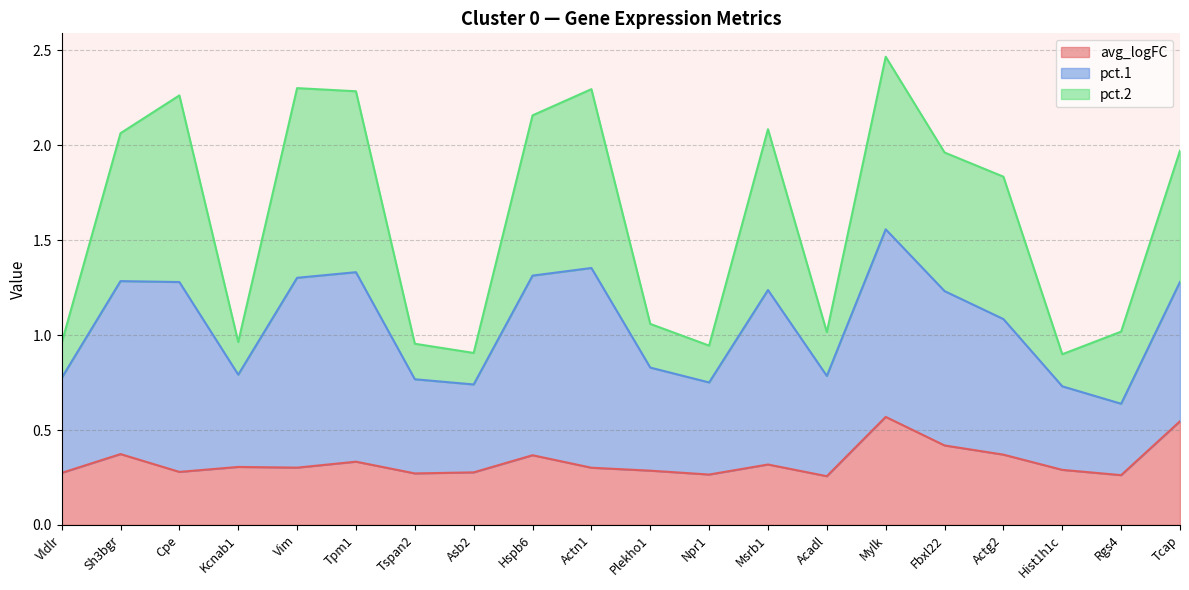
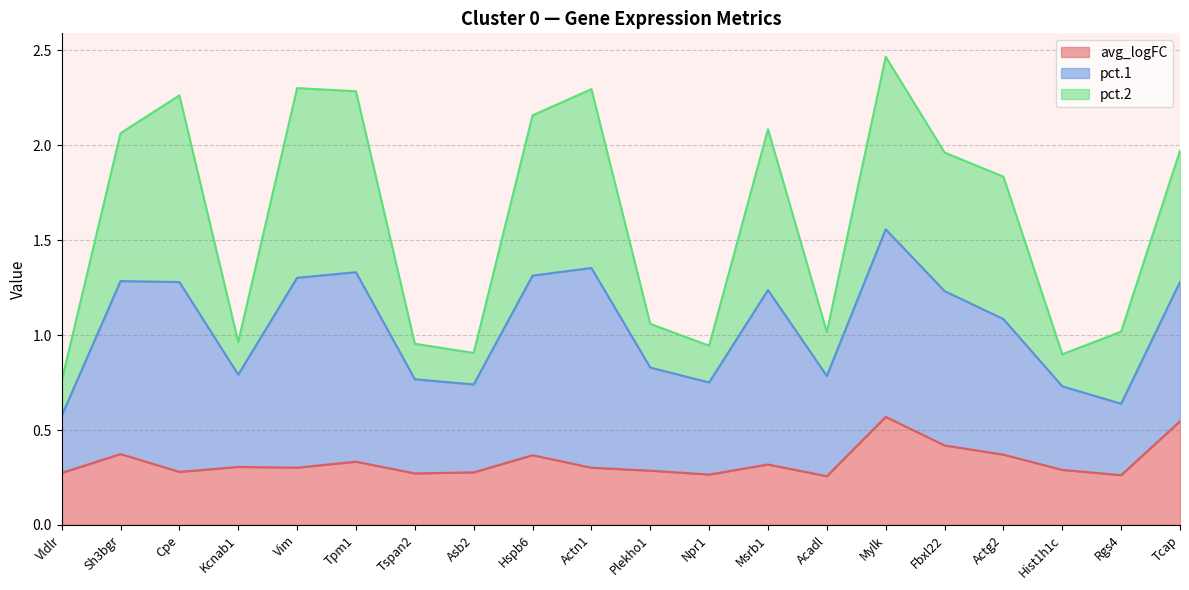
  {
    "avg_logFC": {
      "Vldlr": 0.27,
      "Sh3bgr": 0.37,
      "Cpe": 0.28,
      "Kcnab1": 0.3,
      "Vim": 0.3,
      "Tpm1": 0.33,
      "Tspan2": 0.27,
      "Asb2": 0.28,
      "Hspb6": 0.37,
      "Actn1": 0.3,
      "Plekho1": 0.29,
      "Npr1": 0.27,
      "Msrb1": 0.32,
      "Acadl": 0.26,
      "Mylk": 0.57,
      "Fbxl22": 0.42,
      "Actg2": 0.37,
      "Hist1h1c": 0.3,
      "Rgs4": 0.26,
      "Tcap": 0.55
    },
    "pct.1": {
-     "Vldlr": 0.5,
+     "Vldlr": 0.3,
      "Sh3bgr": 0.9,
      "Cpe": 1.0,
      "Kcnab1": 0.49,
      "Vim": 1.0,
      "Tpm1": 1.0,
      "Tspan2": 0.5,
      "Asb2": 0.46,
      "Hspb6": 0.95,
      "Actn1": 1.05,
      "Plekho1": 0.54,
      "Npr1": 0.49,
      "Msrb1": 0.92,
      "Acadl": 0.53,
      "Mylk": 1.0,
      "Fbxl22": 0.8,
      "Actg2": 0.71,
      "Hist1h1c": 0.44,
      "Rgs4": 0.38,
      "Tcap": 0.73
    },
    "pct.2": {
      "Vldlr": 0.18,
      "Sh3bgr": 0.78,
      "Cpe": 0.98,
      "Kcnab1": 0.17,
      "Vim": 1.0,
      "Tpm1": 0.95,
      "Tspan2": 0.2,
      "Asb2": 0.17,
      "Hspb6": 0.84,
      "Actn1": 0.94,
      "Plekho1": 0.23,
      "Npr1": 0.2,
      "Msrb1": 0.85,
      "Acadl": 0.23,
      "Mylk": 0.9,
      "Fbxl22": 0.73,
      "Actg2": 0.75,
      "Hist1h1c": 0.17,
      "Rgs4": 0.38,
      "Tcap": 0.7
    }
  }
